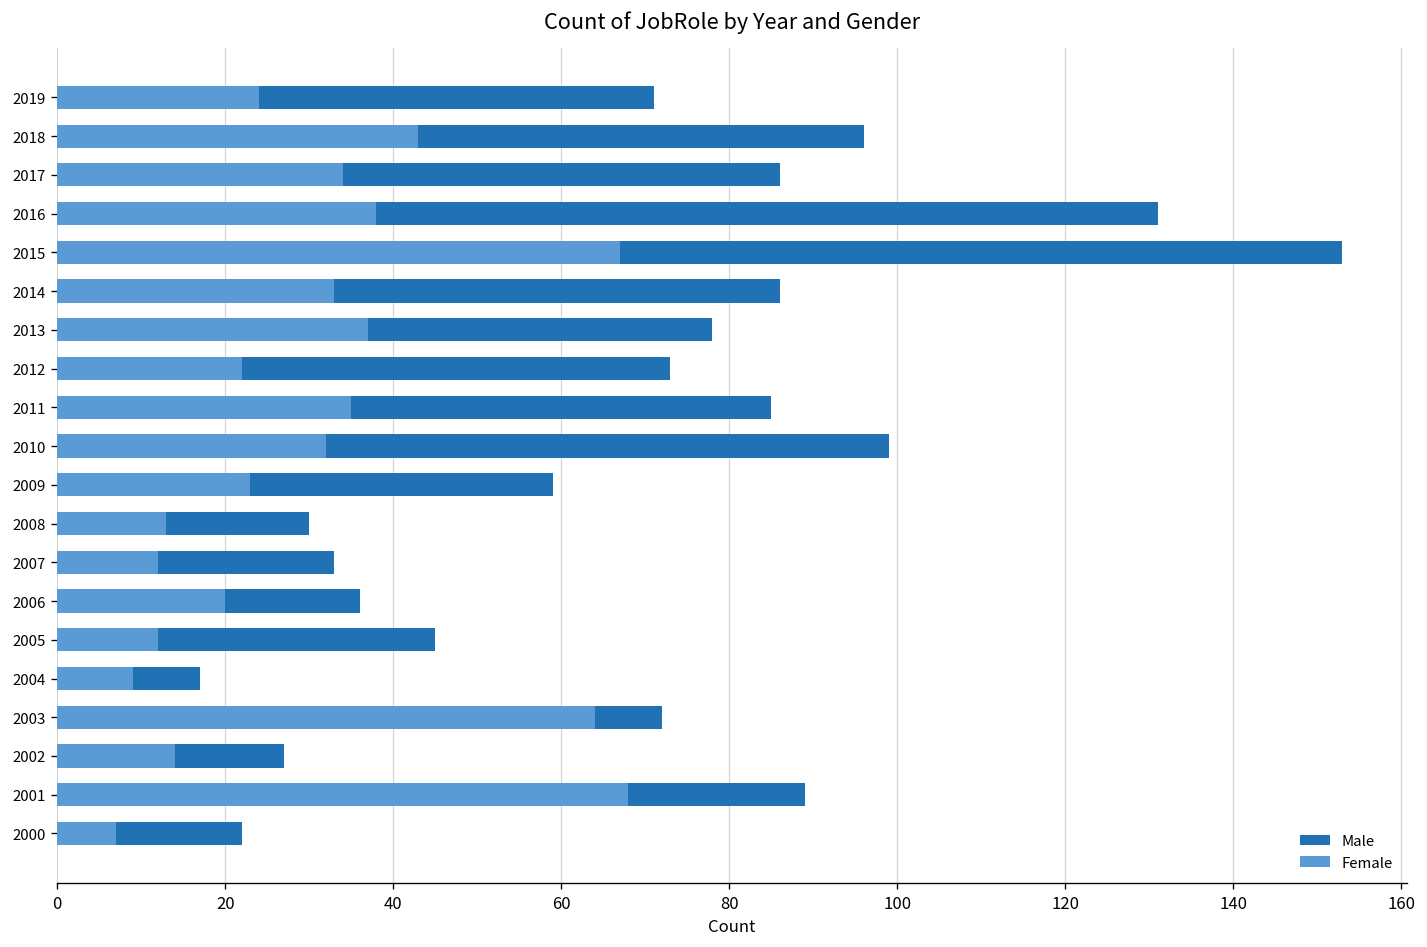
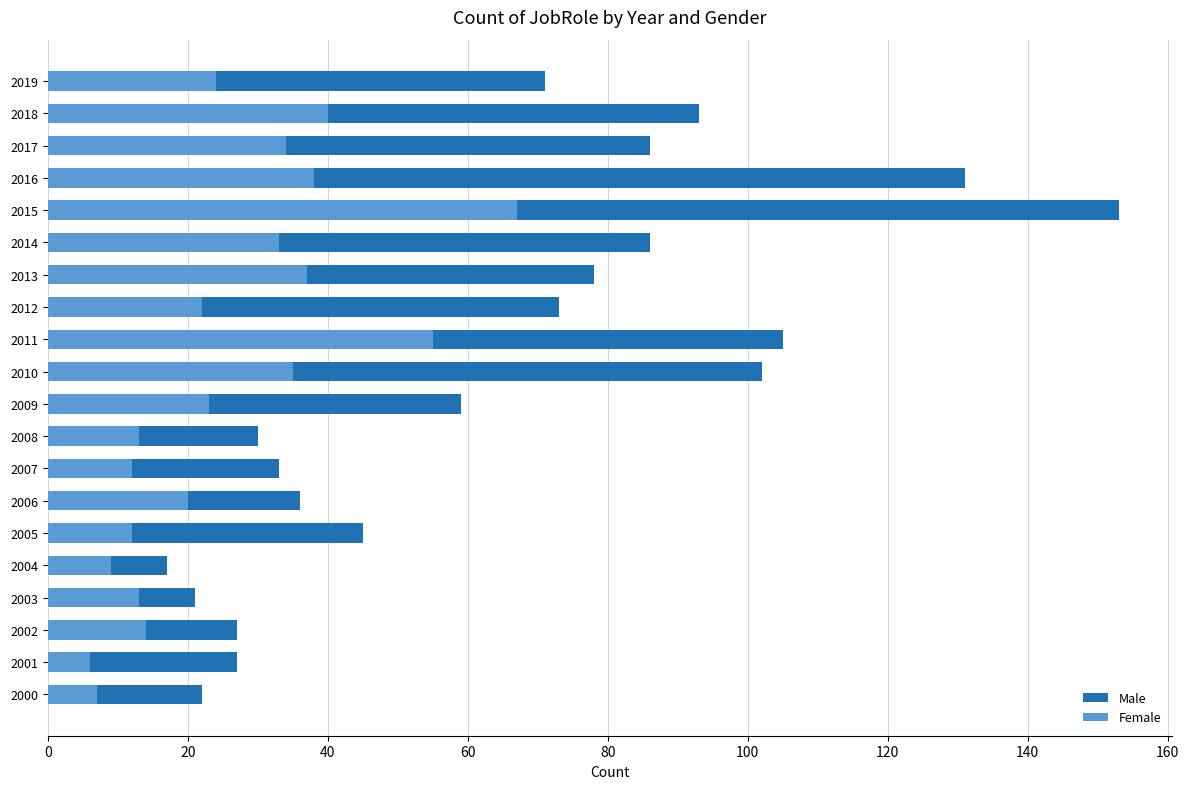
  {
    "Male": {
      "2019": 47,
      "2018": 53,
      "2017": 52,
      "2016": 93,
      "2015": 86,
      "2014": 53,
      "2013": 41,
      "2012": 51,
      "2011": 50,
      "2010": 67,
      "2009": 36,
      "2008": 17,
      "2007": 21,
      "2006": 16,
      "2005": 33,
      "2004": 8,
      "2003": 8,
      "2002": 13,
      "2001": 21,
      "2000": 15
    },
    "Female": {
      "2019": 24,
-     "2018": 43,
+     "2018": 40,
      "2017": 34,
      "2016": 38,
      "2015": 67,
      "2014": 33,
      "2013": 37,
      "2012": 22,
-     "2011": 35,
-     "2010": 32,
+     "2011": 55,
+     "2010": 35,
      "2009": 23,
      "2008": 13,
      "2007": 12,
      "2006": 20,
      "2005": 12,
      "2004": 9,
-     "2003": 64,
+     "2003": 13,
      "2002": 14,
-     "2001": 68,
+     "2001": 6,
      "2000": 7
    }
  }
